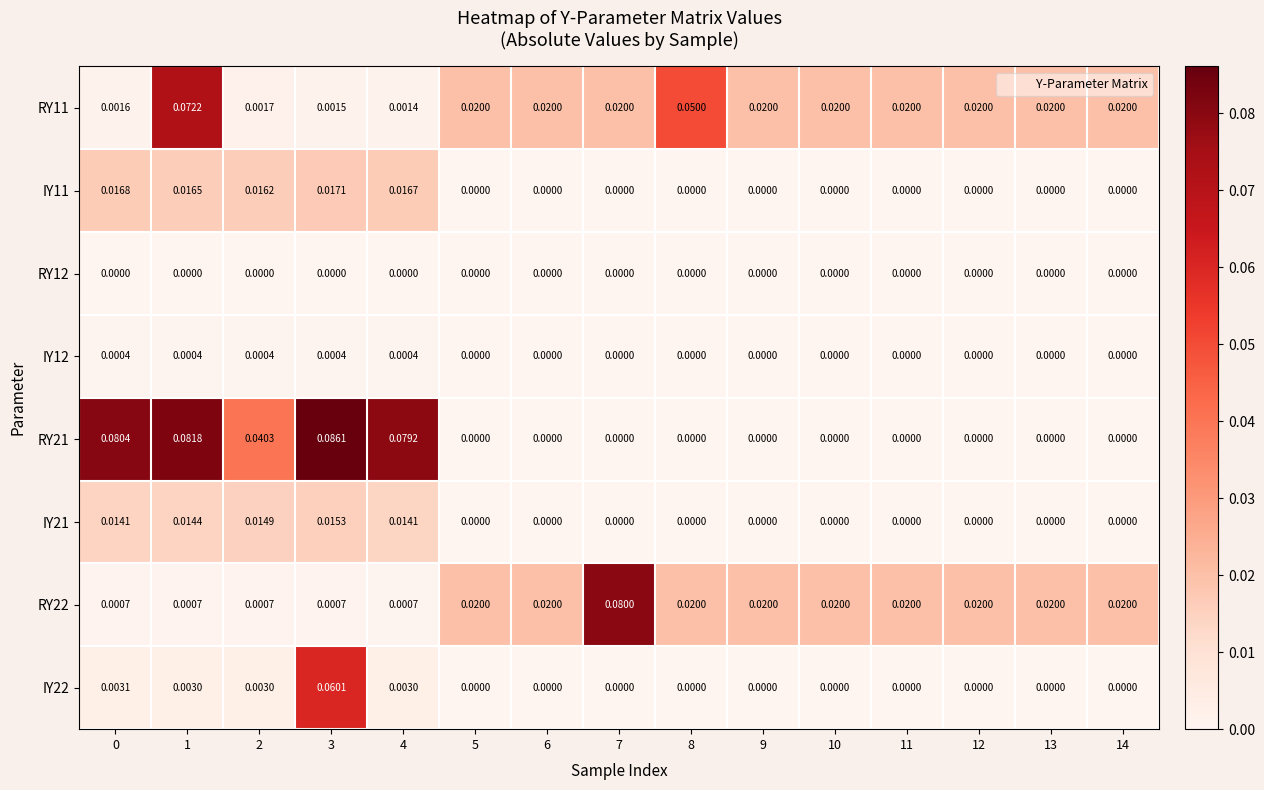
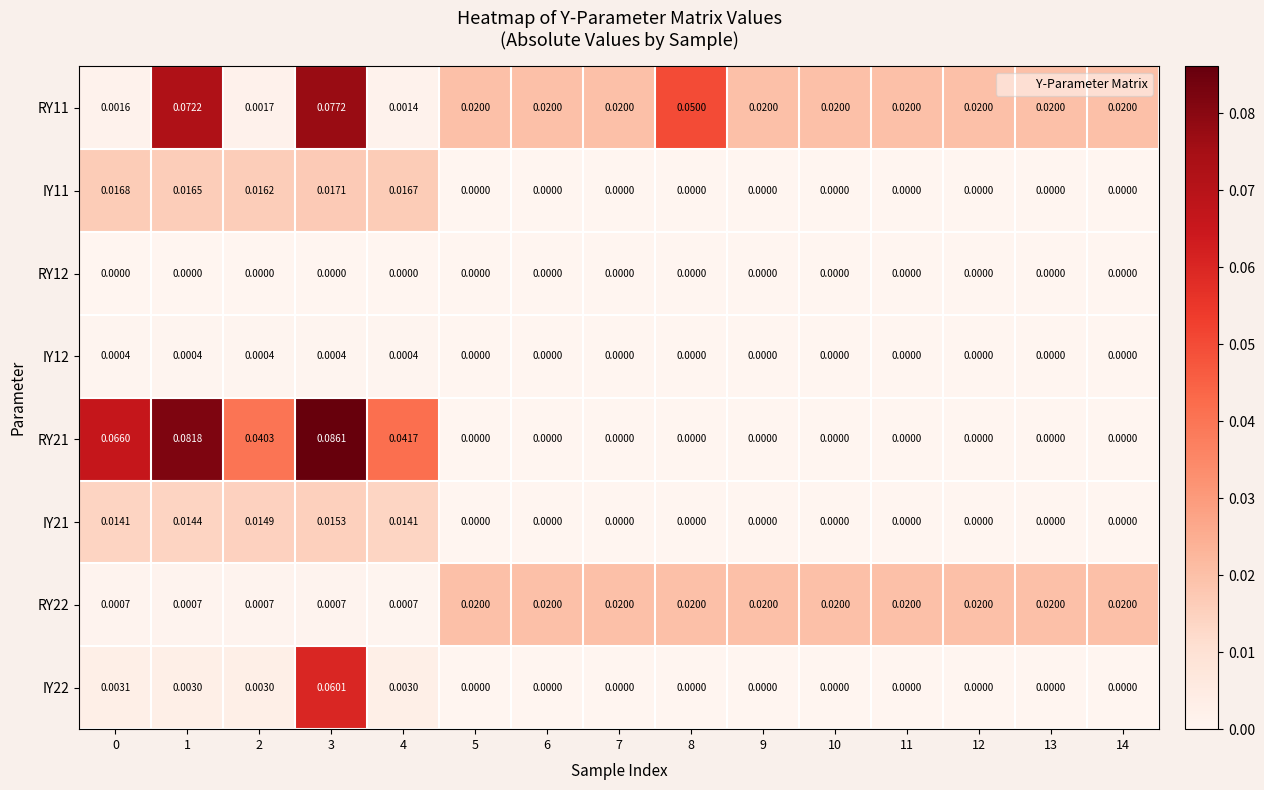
  {
    "RY11": {
      "0": 0.0016,
      "1": 0.0722,
      "2": 0.0017,
-     "3": 0.0015,
+     "3": 0.0772,
      "4": 0.0014,
      "5": 0.0200,
      "6": 0.0200,
      "7": 0.0200,
      "8": 0.0500,
      "9": 0.0200,
      "10": 0.0200,
      "11": 0.0200,
      "12": 0.0200,
      "13": 0.0200,
      "14": 0.0200
    },
    "IY11": {
      "0": 0.0168,
      "1": 0.0165,
      "2": 0.0162,
      "3": 0.0171,
      "4": 0.0167,
      "5": 0.0000,
      "6": 0.0000,
      "7": 0.0000,
      "8": 0.0000,
      "9": 0.0000,
      "10": 0.0000,
      "11": 0.0000,
      "12": 0.0000,
      "13": 0.0000,
      "14": 0.0000
    },
    "RY12": {
      "0": 0.0000,
      "1": 0.0000,
      "2": 0.0000,
      "3": 0.0000,
      "4": 0.0000,
      "5": 0.0000,
      "6": 0.0000,
      "7": 0.0000,
      "8": 0.0000,
      "9": 0.0000,
      "10": 0.0000,
      "11": 0.0000,
      "12": 0.0000,
      "13": 0.0000,
      "14": 0.0000
    },
    "IY12": {
      "0": 0.0004,
      "1": 0.0004,
      "2": 0.0004,
      "3": 0.0004,
      "4": 0.0004,
      "5": 0.0000,
      "6": 0.0000,
      "7": 0.0000,
      "8": 0.0000,
      "9": 0.0000,
      "10": 0.0000,
      "11": 0.0000,
      "12": 0.0000,
      "13": 0.0000,
      "14": 0.0000
    },
    "RY21": {
-     "0": 0.0804,
+     "0": 0.0660,
      "1": 0.0818,
      "2": 0.0403,
      "3": 0.0861,
-     "4": 0.0792,
+     "4": 0.0417,
      "5": 0.0000,
      "6": 0.0000,
      "7": 0.0000,
      "8": 0.0000,
      "9": 0.0000,
      "10": 0.0000,
      "11": 0.0000,
      "12": 0.0000,
      "13": 0.0000,
      "14": 0.0000
    },
    "IY21": {
      "0": 0.0141,
      "1": 0.0144,
      "2": 0.0149,
      "3": 0.0153,
      "4": 0.0141,
      "5": 0.0000,
      "6": 0.0000,
      "7": 0.0000,
      "8": 0.0000,
      "9": 0.0000,
      "10": 0.0000,
      "11": 0.0000,
      "12": 0.0000,
      "13": 0.0000,
      "14": 0.0000
    },
    "RY22": {
      "0": 0.0007,
      "1": 0.0007,
      "2": 0.0007,
      "3": 0.0007,
      "4": 0.0007,
      "5": 0.0200,
      "6": 0.0200,
-     "7": 0.0800,
+     "7": 0.0200,
      "8": 0.0200,
      "9": 0.0200,
      "10": 0.0200,
      "11": 0.0200,
      "12": 0.0200,
      "13": 0.0200,
      "14": 0.0200
    },
    "IY22": {
      "0": 0.0031,
      "1": 0.0030,
      "2": 0.0030,
      "3": 0.0601,
      "4": 0.0030,
      "5": 0.0000,
      "6": 0.0000,
      "7": 0.0000,
      "8": 0.0000,
      "9": 0.0000,
      "10": 0.0000,
      "11": 0.0000,
      "12": 0.0000,
      "13": 0.0000,
      "14": 0.0000
    }
  }
